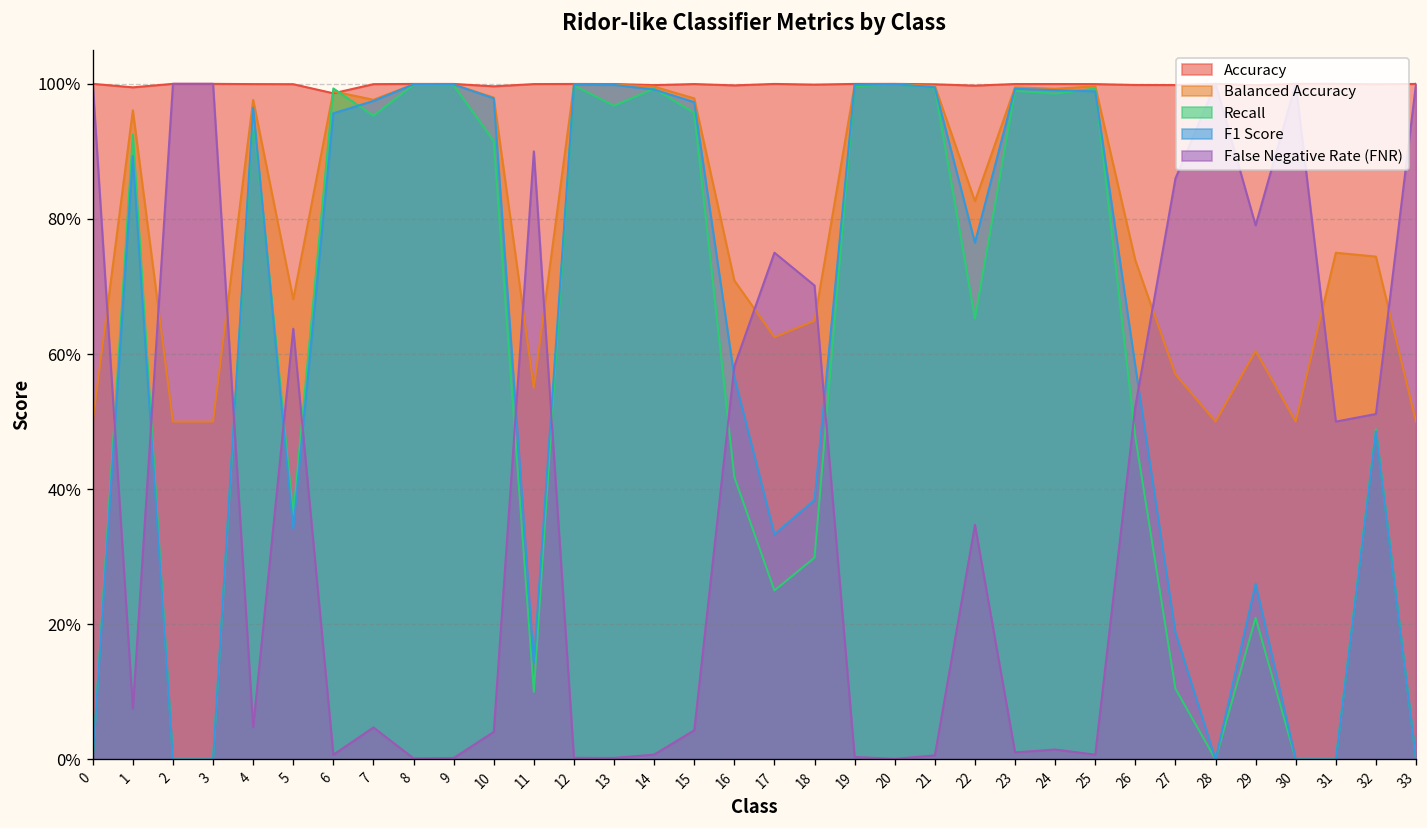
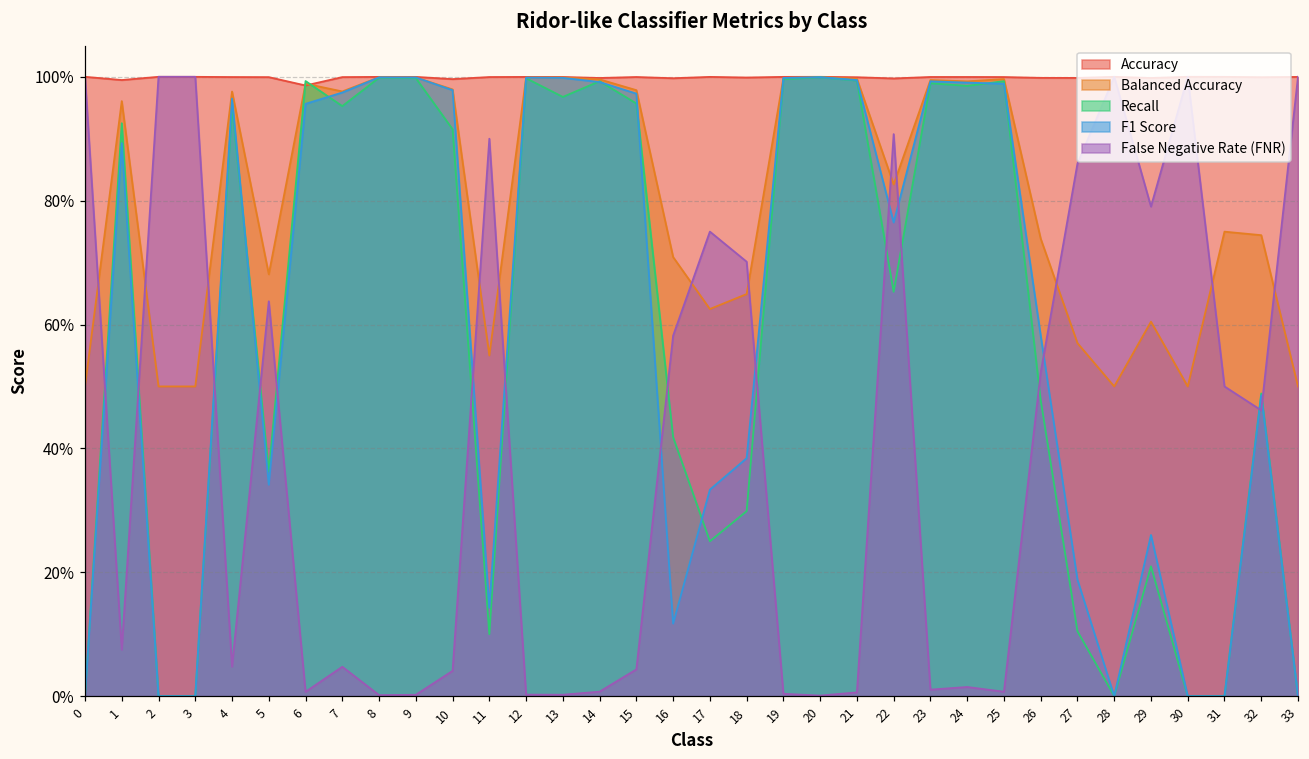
  {
    "Recall": {
      "1": "93%",
      "4": "95%",
      "5": "36%",
      "7": "95%",
      "10": "92%",
      "11": "10%",
      "13": "97%",
      "15": "96%",
      "16": "42%",
      "17": "25%",
      "18": "30%",
      "22": "65%",
      "24": "99%",
      "26": "48%",
      "27": "10%",
      "29": "21%"
    },
    "F1 Score": {
      "1": "89%",
      "4": "96%",
      "5": "34%",
      "6": "96%",
      "11": "14%",
      "15": "97%",
-     "16": "57%",
+     "16": "12%",
      "17": "33%",
      "18": "38%",
      "22": "76%",
      "26": "58%",
      "27": "19%",
      "29": "26%"
    },
    "False Negative Rate (FNR)": {
      "1": "7%",
      "4": "5%",
      "5": "64%",
      "6": "1%",
      "7": "5%",
      "8": "0%",
      "9": "0%",
      "10": "4%",
      "11": "90%",
      "12": "0%",
      "13": "0%",
      "14": "1%",
      "15": "4%",
      "16": "58%",
      "17": "75%",
      "18": "70%",
      "19": "0%",
      "20": "0%",
      "21": "1%",
-     "22": "35%",
+     "22": "91%",
      "23": "1%",
      "24": "1%",
      "25": "1%",
      "26": "52%",
      "27": "86%",
      "29": "79%",
      "31": "50%",
-     "32": "51%"
+     "32": "46%"
    }
  }
